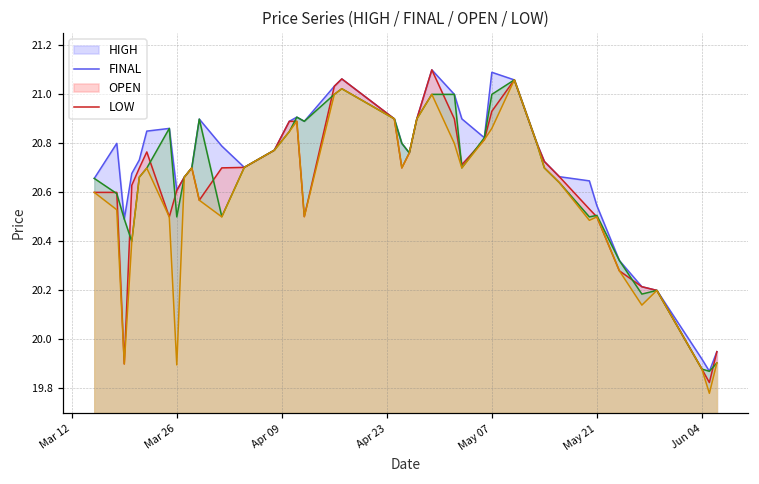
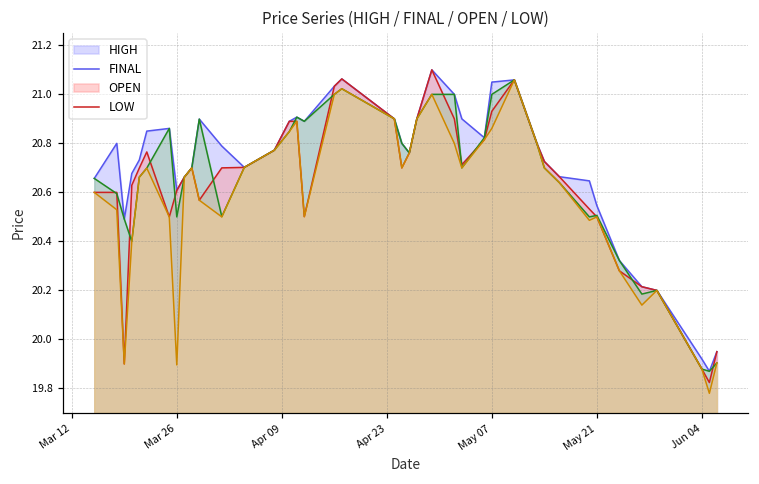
  {
    "HIGH": {
-     "May 07": 21.09,
+     "May 07": 21.05,
      "May 21": 20.55,
      "Jun 04": 19.92
    }
  }
